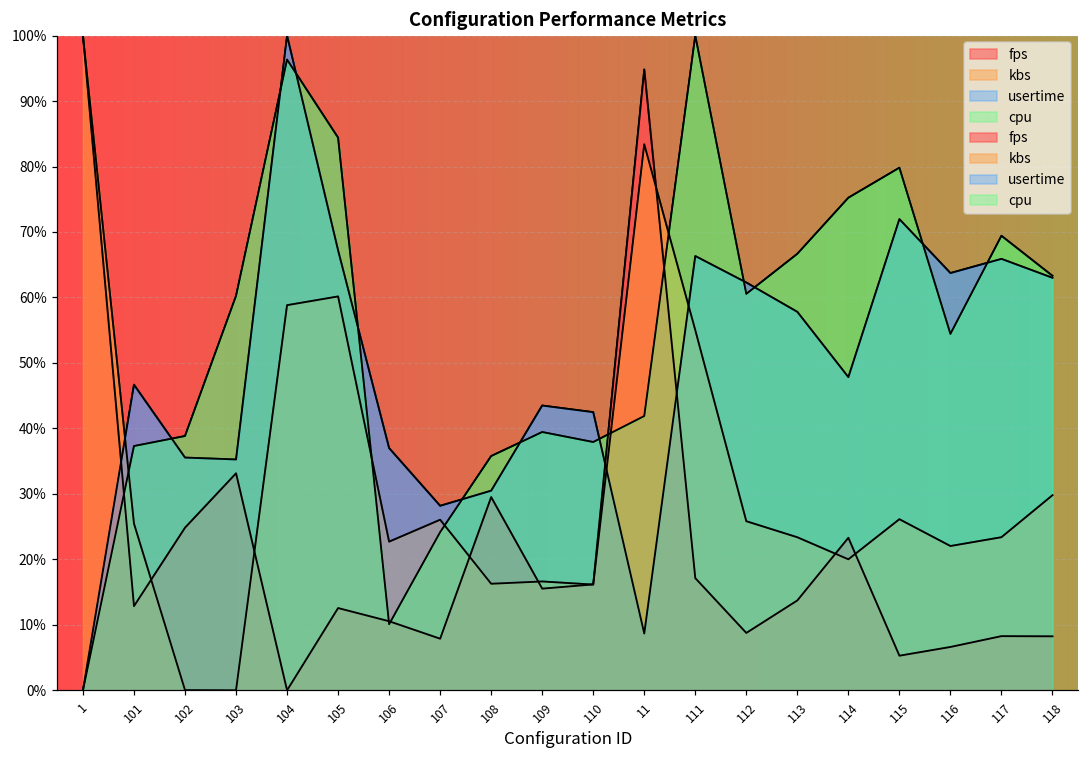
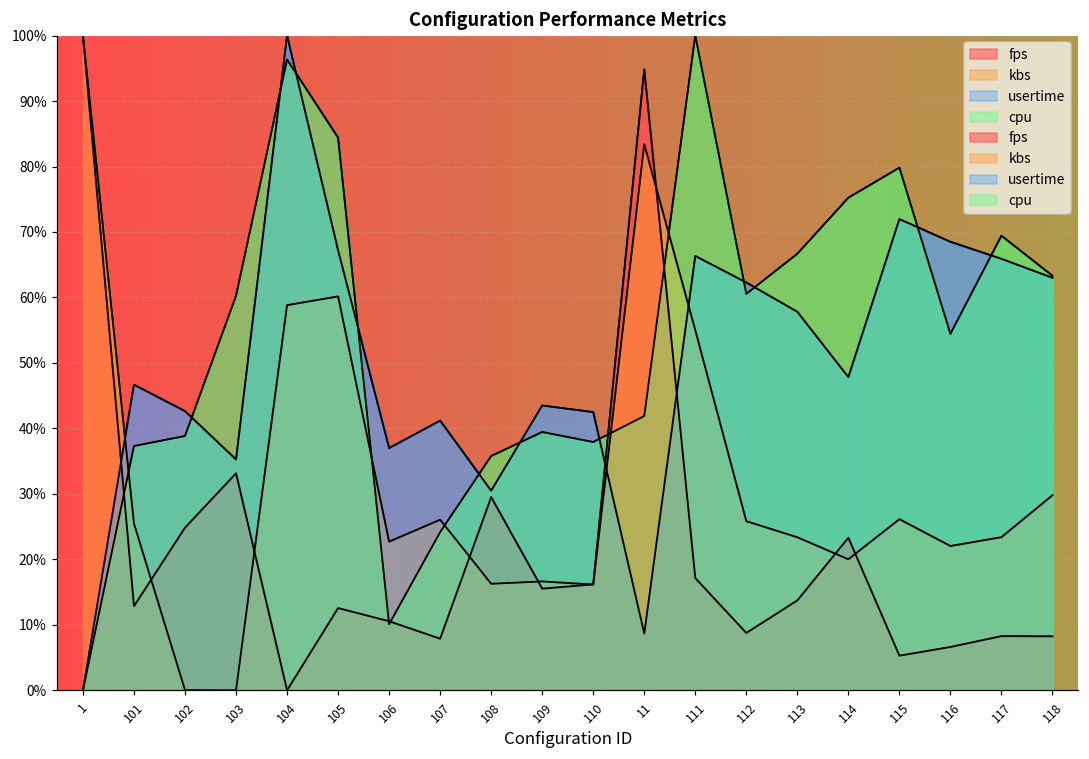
  {
    "usertime": {
      "101": "47%",
-     "102": "36%",
+     "102": "43%",
      "103": "35%",
      "104": "100%",
      "105": "67%",
      "106": "37%",
-     "107": "28%",
+     "107": "41%",
      "108": "30%",
      "109": "43%",
      "110": "42%",
      "11": "9%",
      "111": "66%",
      "112": "62%",
      "113": "58%",
      "114": "48%",
      "115": "72%",
-     "116": "64%",
+     "116": "68%",
      "117": "66%"
    },
    "cpu": {
      "101": "37%",
      "102": "39%",
      "103": "60%",
      "104": "96%",
      "105": "84%",
      "106": "10%",
      "107": "24%",
      "108": "36%",
      "109": "39%",
      "110": "38%",
      "11": "42%",
      "111": "100%",
      "112": "61%",
      "113": "67%",
      "114": "75%",
      "115": "80%",
      "116": "54%",
      "117": "69%"
    }
  }
